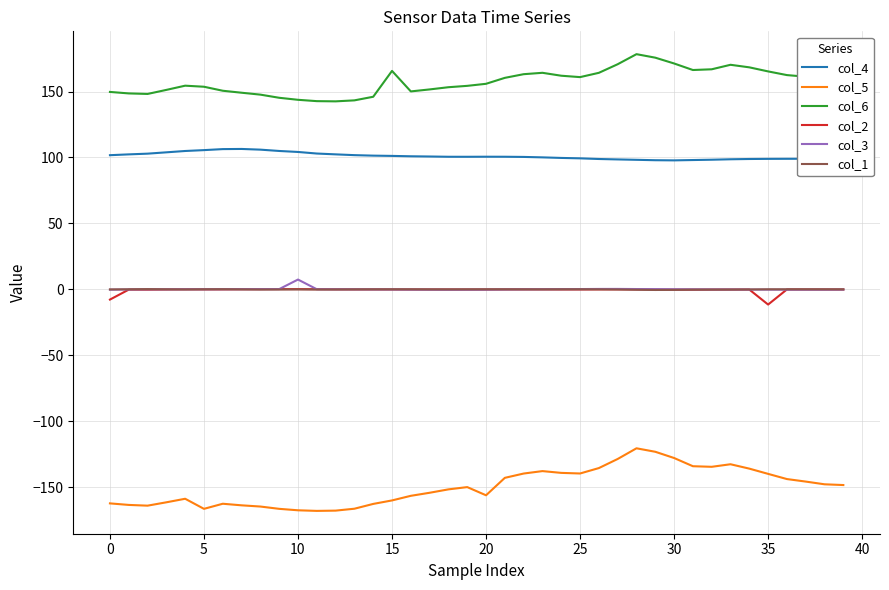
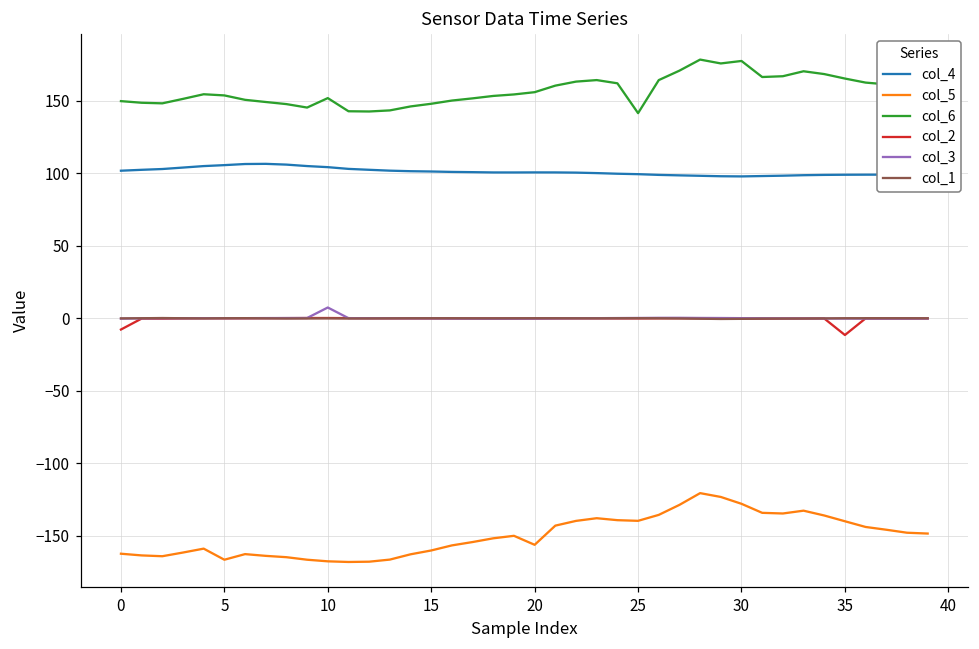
  {
    "col_4": {
      "0": 102,
      "5": 106,
      "10": 104,
      "15": 101,
      "20": 101,
      "25": 99,
      "30": 98,
      "35": 99
    },
    "col_5": {
      "0": -162,
      "5": -166,
      "10": -167,
      "15": -160,
      "20": -156,
      "25": -140,
      "30": -128,
      "35": -140
    },
    "col_6": {
      "0": 150,
      "5": 154,
-     "10": 144,
-     "15": 166,
+     "10": 152,
+     "15": 148,
      "20": 156,
-     "25": 161,
-     "30": 171,
+     "25": 141,
+     "30": 177,
      "35": 165
    },
    "col_2": {
      "0": -8,
      "35": -12
    },
    "col_3": {
      "10": 7
    }
  }
